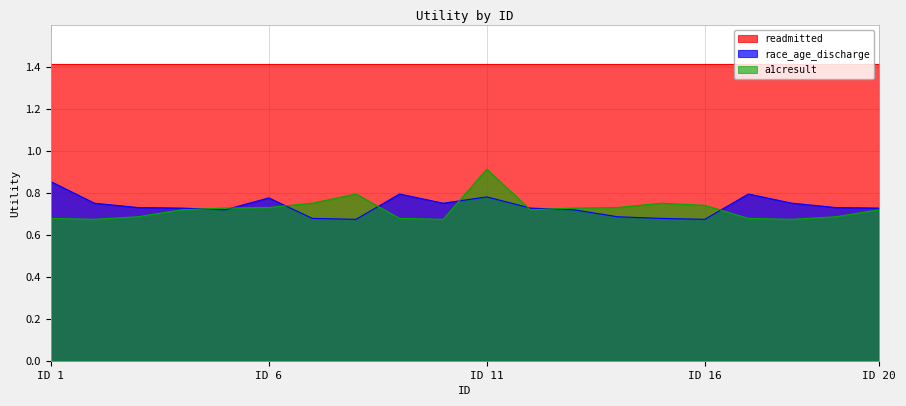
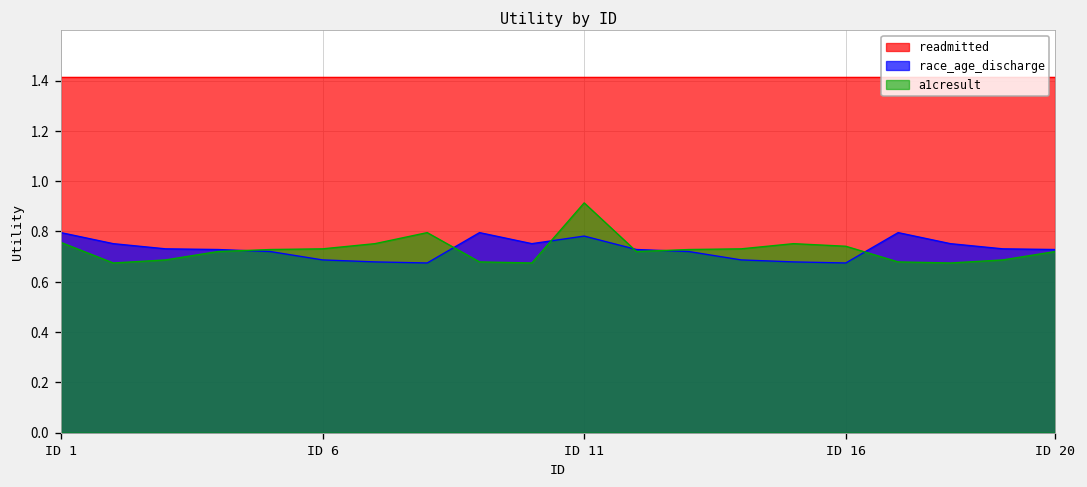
  {
    "readmitted": {
      "ID 1": 1.41,
      "ID 6": 1.41,
      "ID 11": 1.41,
      "ID 16": 1.41,
      "ID 20": 1.41
    },
    "race_age_discharge": {
-     "ID 1": 0.86,
-     "ID 6": 0.78,
+     "ID 1": 0.80,
+     "ID 6": 0.69,
      "ID 11": 0.78,
      "ID 16": 0.67
    },
    "a1cresult": {
-     "ID 1": 0.68,
+     "ID 1": 0.76,
      "ID 6": 0.73,
      "ID 11": 0.91,
      "ID 16": 0.74
    }
  }
